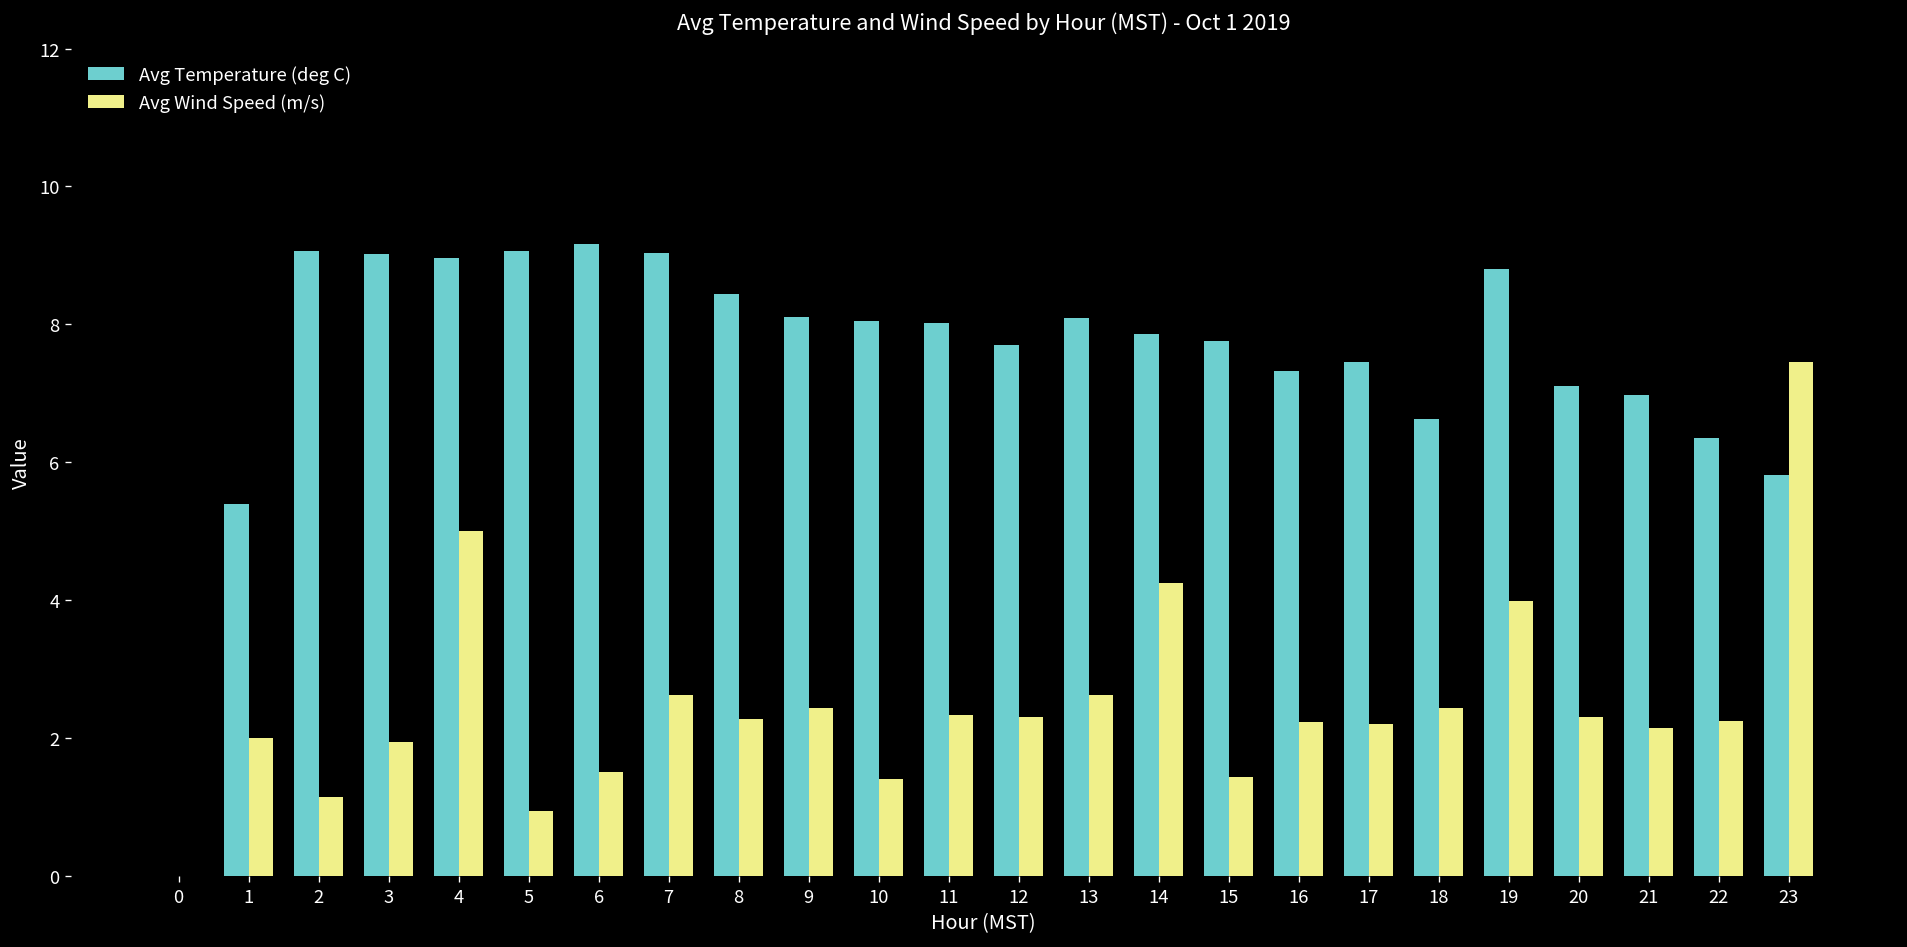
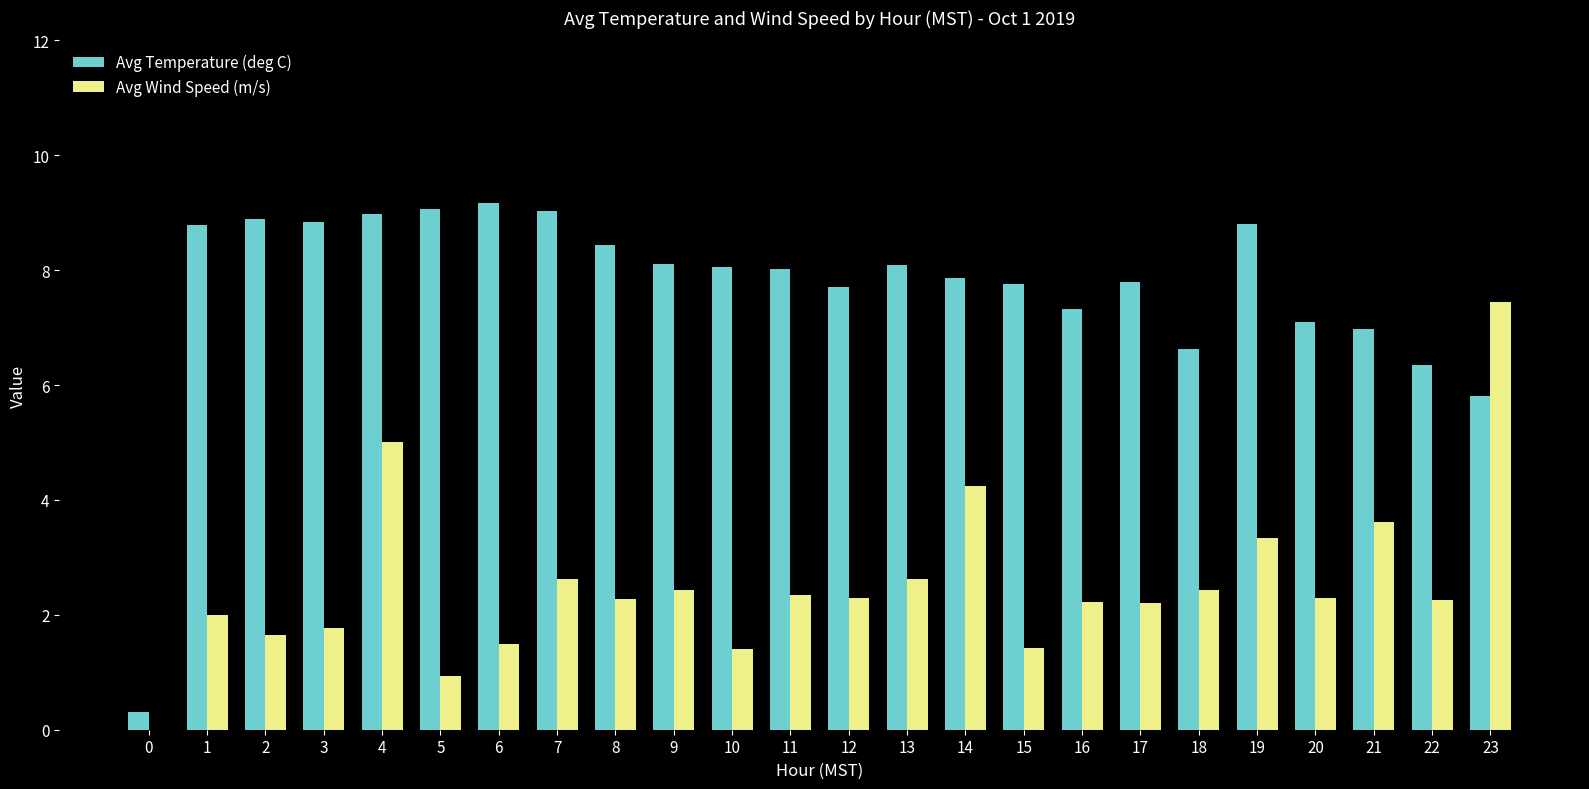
  {
    "Avg Temperature (deg C)": {
-     "0": 0.0,
-     "1": 5.4,
-     "2": 9.1,
-     "3": 9.0,
+     "0": 0.3,
+     "1": 8.8,
+     "2": 8.9,
+     "3": 8.8,
      "4": 9.0,
      "5": 9.1,
      "6": 9.2,
      "7": 9.0,
      "8": 8.4,
      "9": 8.1,
      "10": 8.1,
      "11": 8.0,
      "12": 7.7,
      "13": 8.1,
      "14": 7.9,
      "15": 7.8,
      "16": 7.3,
-     "17": 7.5,
+     "17": 7.8,
      "18": 6.6,
      "19": 8.8,
      "20": 7.1,
      "21": 7.0,
      "22": 6.4,
      "23": 5.8
    },
    "Avg Wind Speed (m/s)": {
      "0": 0.0,
      "1": 2.0,
-     "2": 1.2,
-     "3": 1.9,
+     "2": 1.7,
+     "3": 1.8,
      "4": 5.0,
      "5": 0.9,
      "6": 1.5,
      "7": 2.6,
      "8": 2.3,
      "9": 2.4,
      "10": 1.4,
      "11": 2.3,
      "12": 2.3,
      "13": 2.6,
      "14": 4.3,
      "15": 1.4,
      "16": 2.2,
      "17": 2.2,
      "18": 2.4,
-     "19": 4.0,
+     "19": 3.3,
      "20": 2.3,
-     "21": 2.2,
+     "21": 3.6,
      "22": 2.3,
      "23": 7.5
    }
  }
